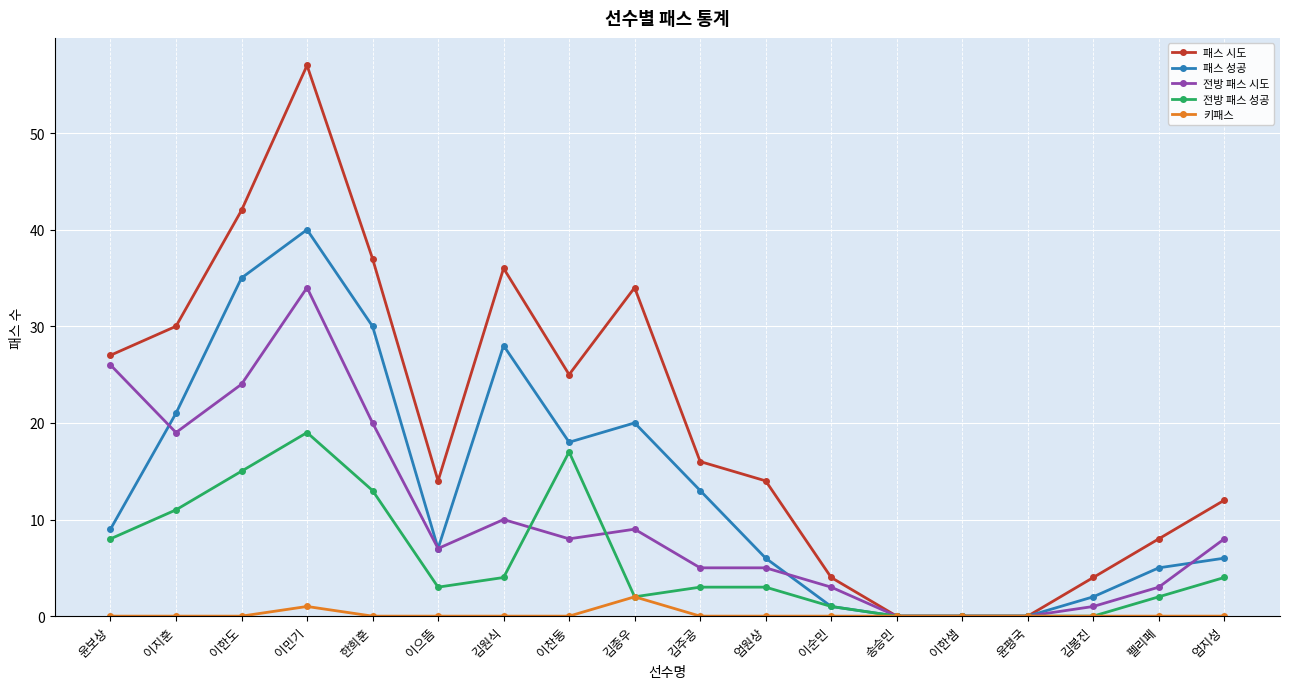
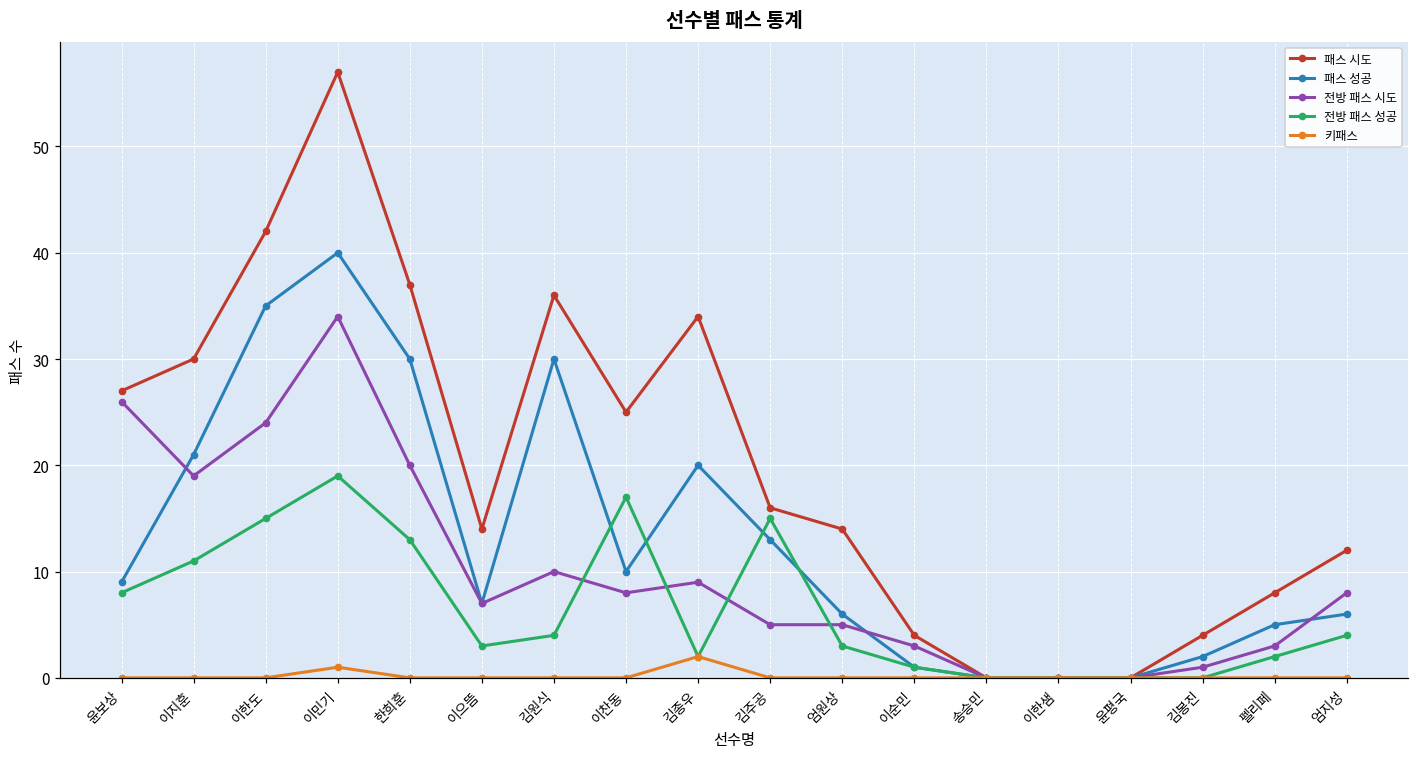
  {
    "패스 시도": {
      "윤보상": 27,
      "이지훈": 30,
      "이한도": 42,
      "이민기": 57,
      "한희훈": 37,
      "이으뜸": 14,
      "김원식": 36,
      "이찬동": 25,
      "김종우": 34,
      "김주공": 16,
      "엄원상": 14,
      "이순민": 4,
      "김봉진": 4,
      "펠리페": 8,
      "엄지성": 12
    },
    "패스 성공": {
      "윤보상": 9,
      "이지훈": 21,
      "이한도": 35,
      "이민기": 40,
      "한희훈": 30,
-     "김원식": 28,
-     "이찬동": 18,
+     "김원식": 30,
+     "이찬동": 10,
      "김종우": 20,
      "김주공": 13,
      "엄원상": 6,
      "김봉진": 2,
      "펠리페": 5,
      "엄지성": 6
    },
    "전방 패스 시도": {
      "윤보상": 26,
      "이지훈": 19,
      "이한도": 24,
      "이민기": 34,
      "한희훈": 20,
      "김원식": 10,
      "이찬동": 8,
      "김종우": 9,
      "김주공": 5,
      "엄원상": 5,
      "이순민": 3,
      "김봉진": 1,
      "펠리페": 3,
      "엄지성": 8
    },
    "전방 패스 성공": {
      "윤보상": 8,
      "이지훈": 11,
      "이한도": 15,
      "이민기": 19,
      "한희훈": 13,
      "이으뜸": 3,
      "김원식": 4,
      "이찬동": 17,
-     "김주공": 3,
+     "김주공": 15,
      "엄원상": 3,
      "펠리페": 2,
      "엄지성": 4
    },
    "키패스": {
      "윤보상": 0,
      "이지훈": 0,
      "이한도": 0,
      "이민기": 1,
      "한희훈": 0,
      "이으뜸": 0,
      "김원식": 0,
      "이찬동": 0,
      "김주공": 0,
      "엄원상": 0,
      "이순민": 0,
      "펠리페": 0,
      "엄지성": 0
    }
  }
